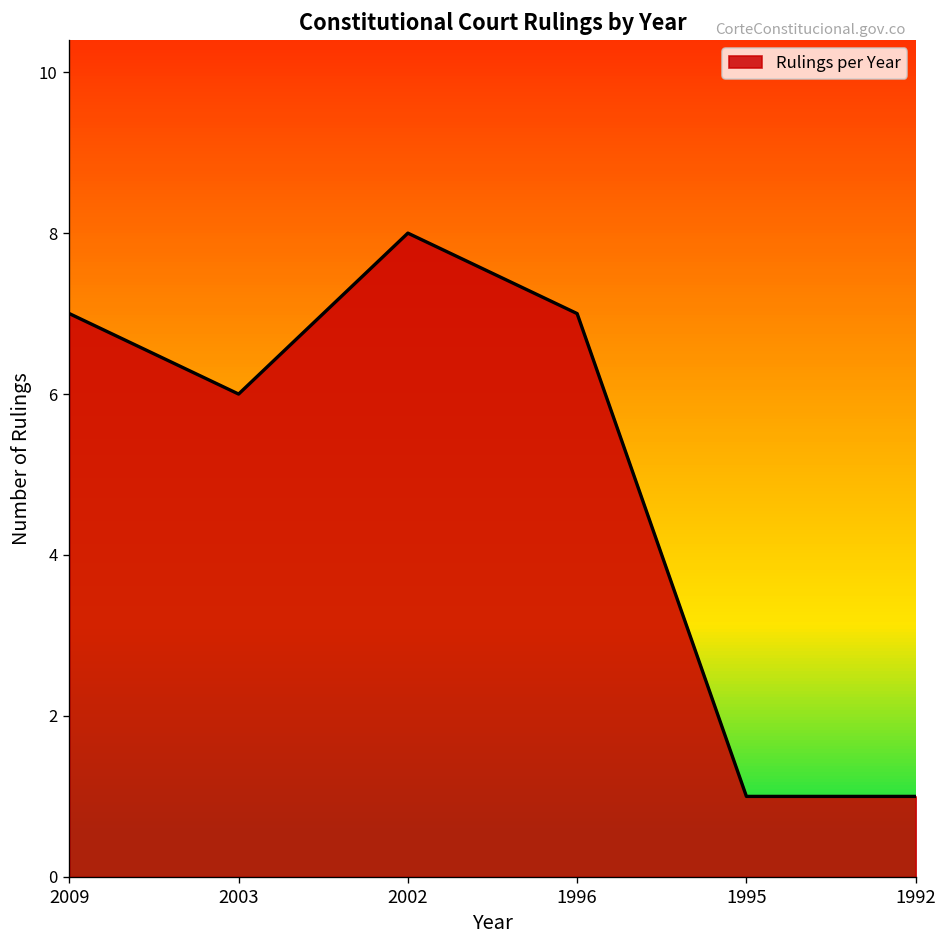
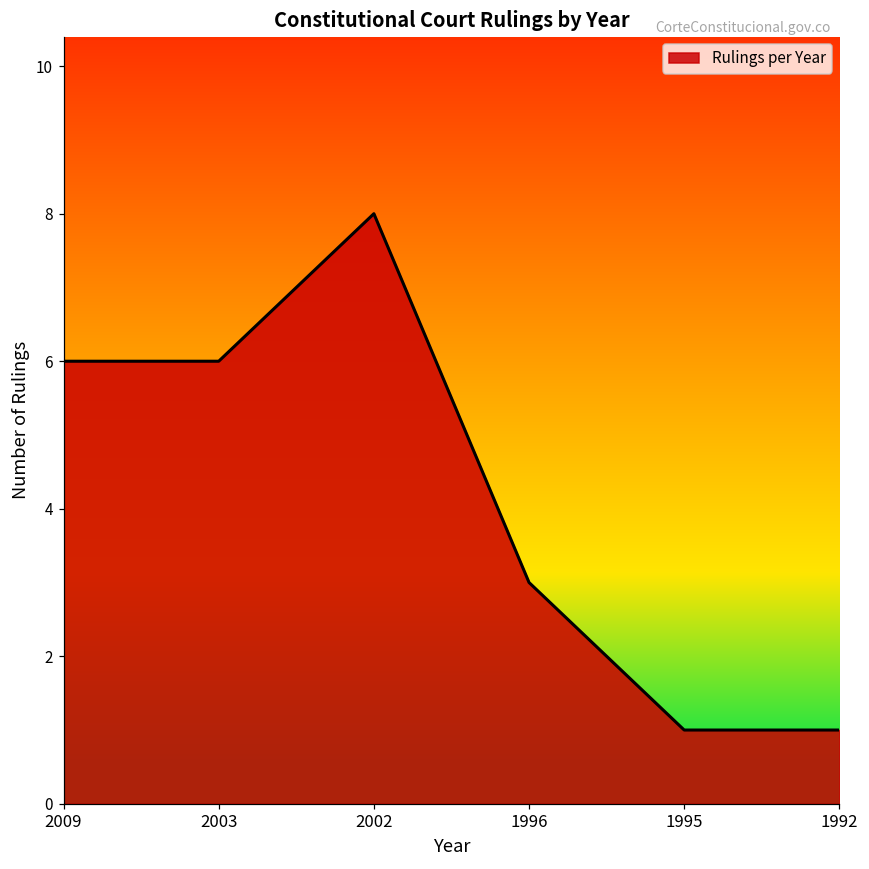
  {
-   "2009": 7,
+   "2009": 6,
    "2003": 6,
    "2002": 8,
-   "1996": 7,
+   "1996": 3,
    "1995": 1,
    "1992": 1
  }
